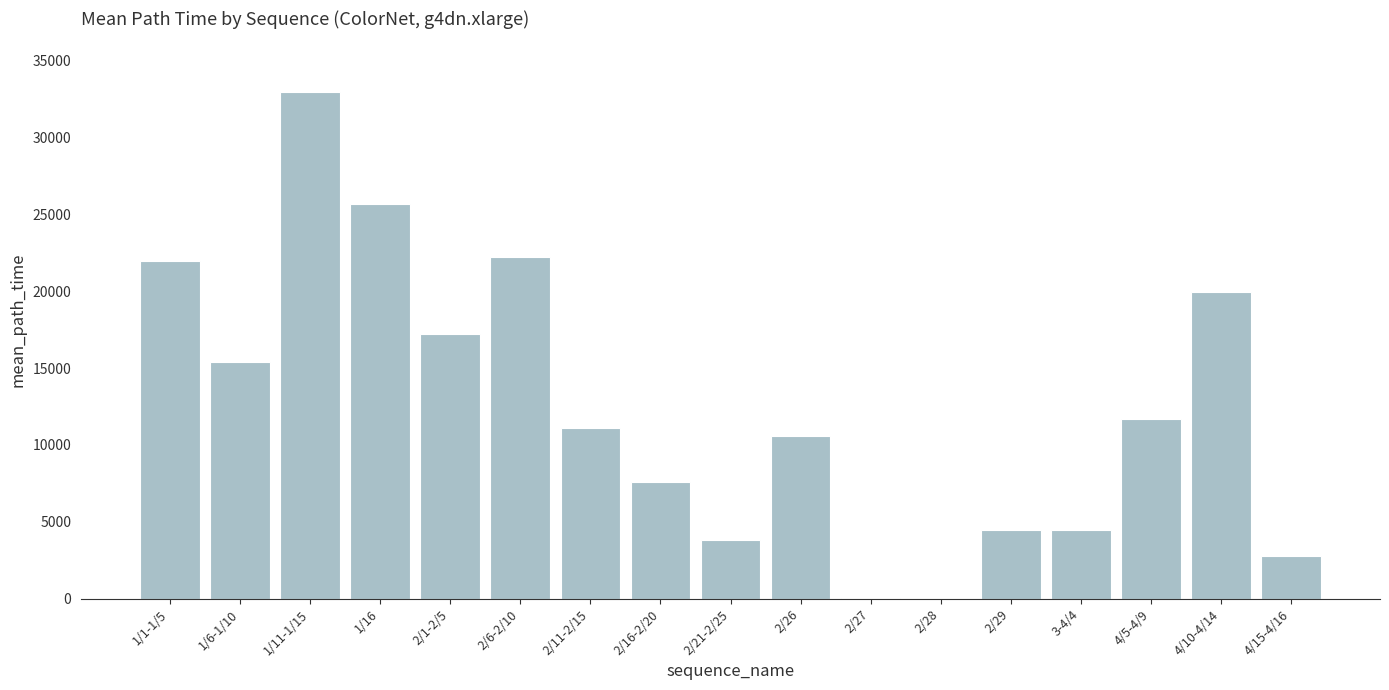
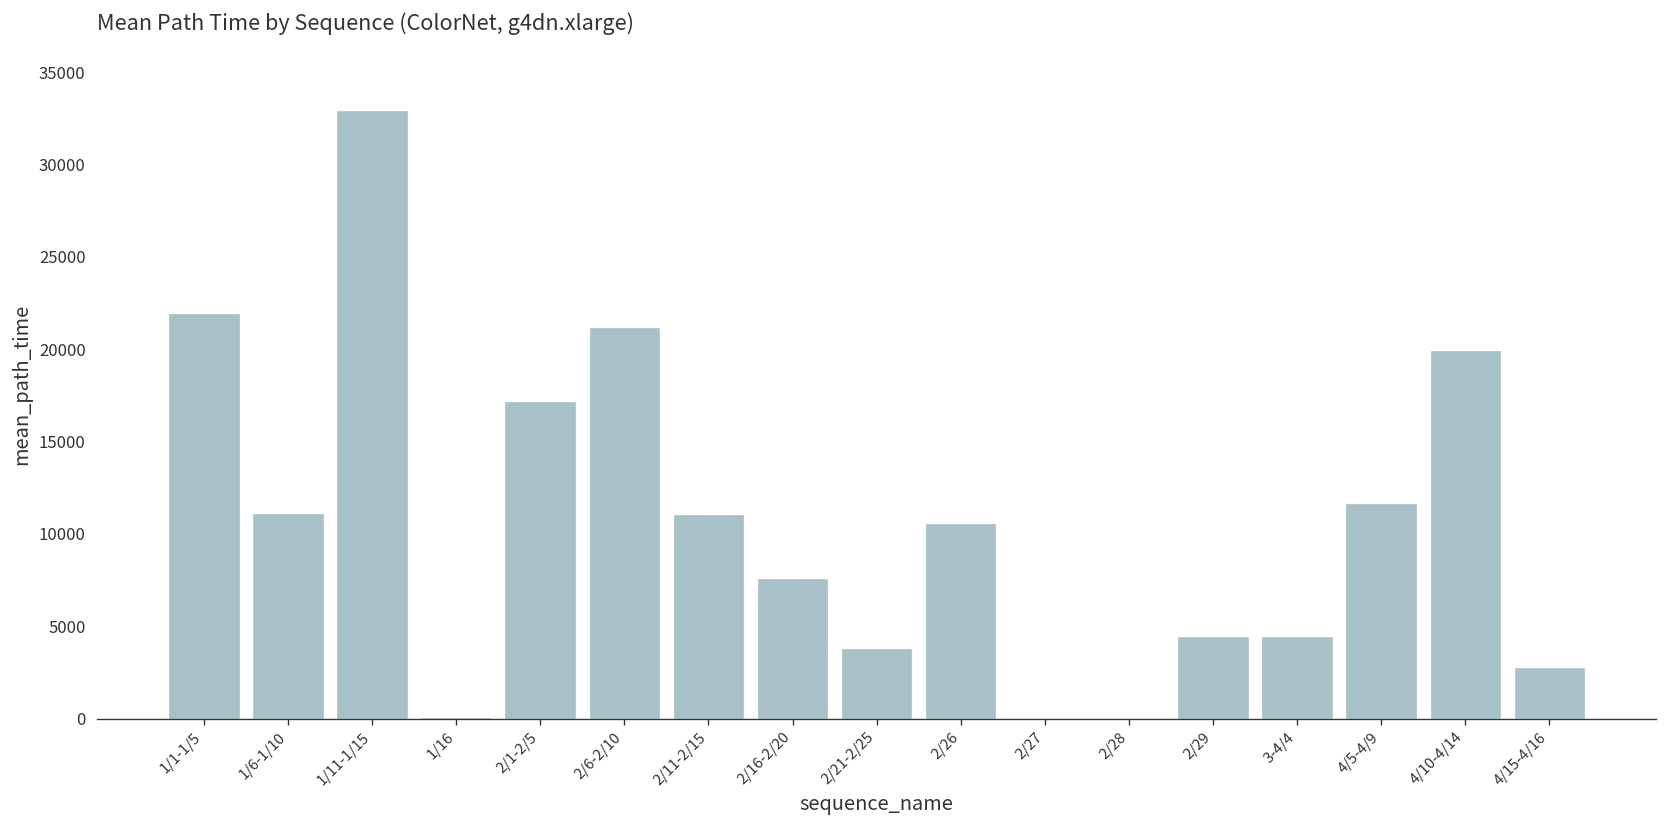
  {
    "1/1-1/5": 21900,
-   "1/6-1/10": 15400,
+   "1/6-1/10": 11100,
    "1/11-1/15": 32900,
-   "1/16": 25700,
+   "1/16": 100,
    "2/1-2/5": 17200,
-   "2/6-2/10": 22200,
+   "2/6-2/10": 21200,
    "2/11-2/15": 11100,
    "2/16-2/20": 7600,
    "2/21-2/25": 3800,
    "2/26": 10600,
    "2/29": 4500,
    "3-4/4": 4500,
    "4/5-4/9": 11700,
    "4/10-4/14": 19900,
    "4/15-4/16": 2800
  }
